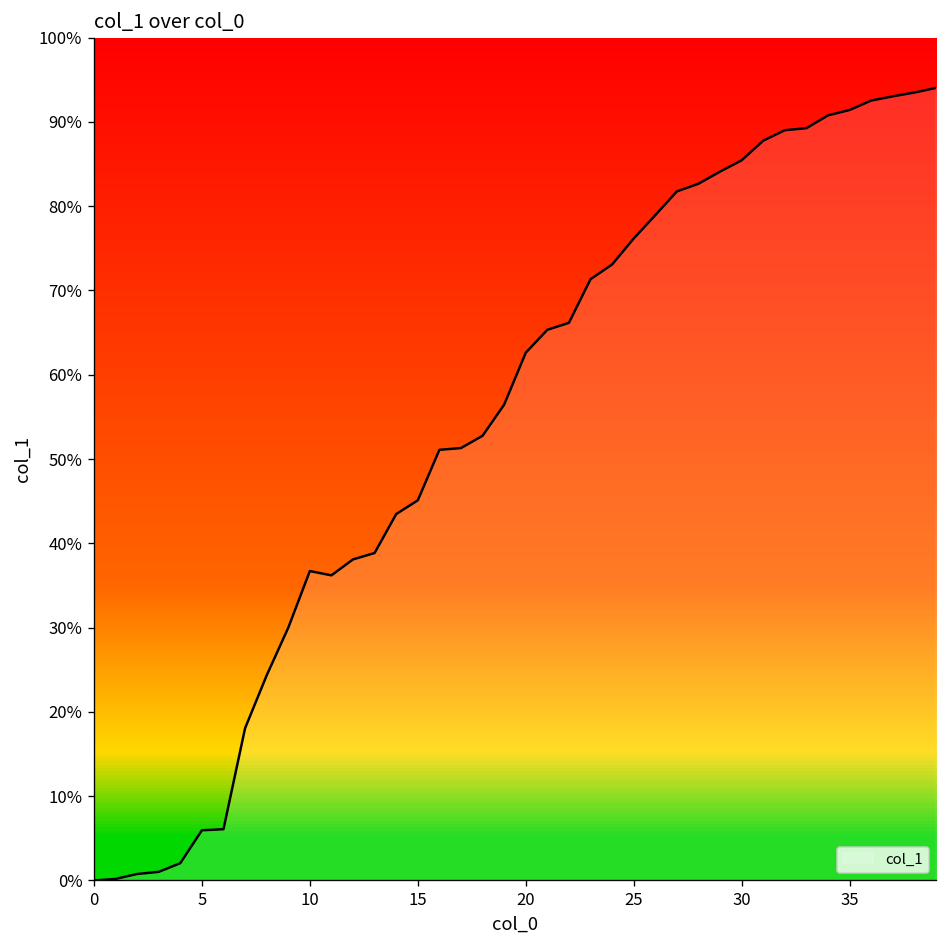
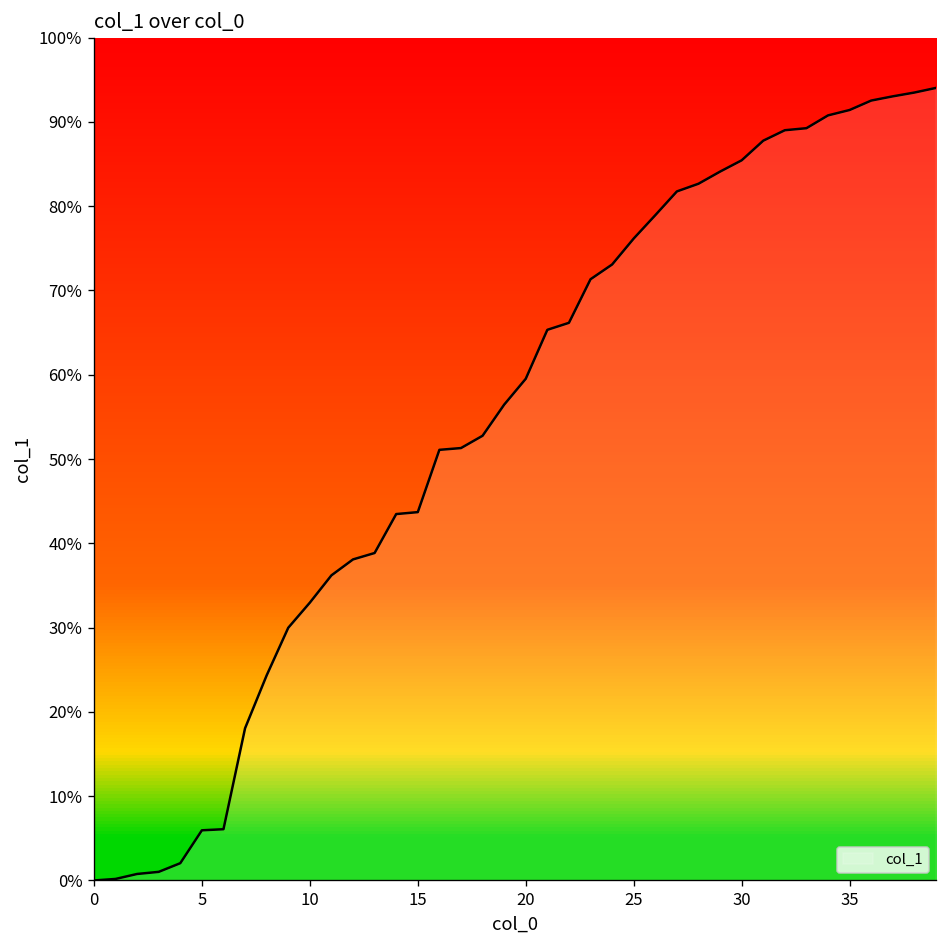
  {
    "0": "0%",
    "5": "6%",
-   "10": "37%",
-   "15": "45%",
-   "20": "63%",
+   "10": "33%",
+   "15": "44%",
+   "20": "60%",
    "25": "76%",
    "30": "85%",
    "35": "91%"
  }
